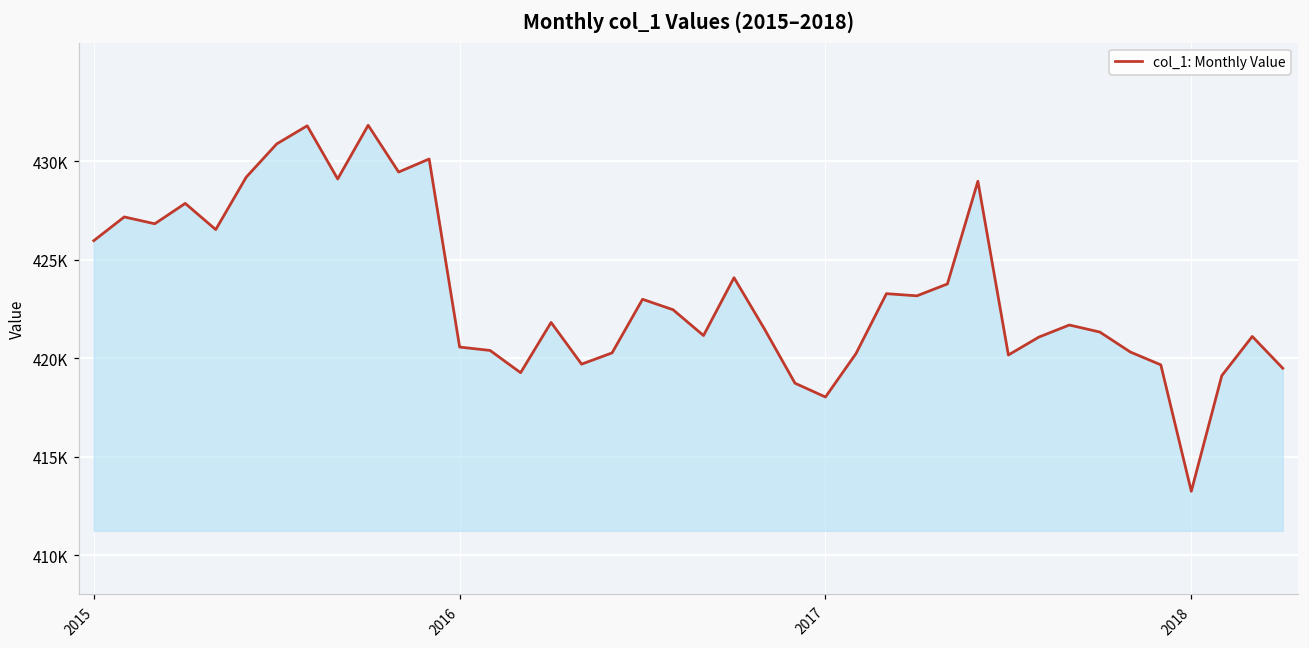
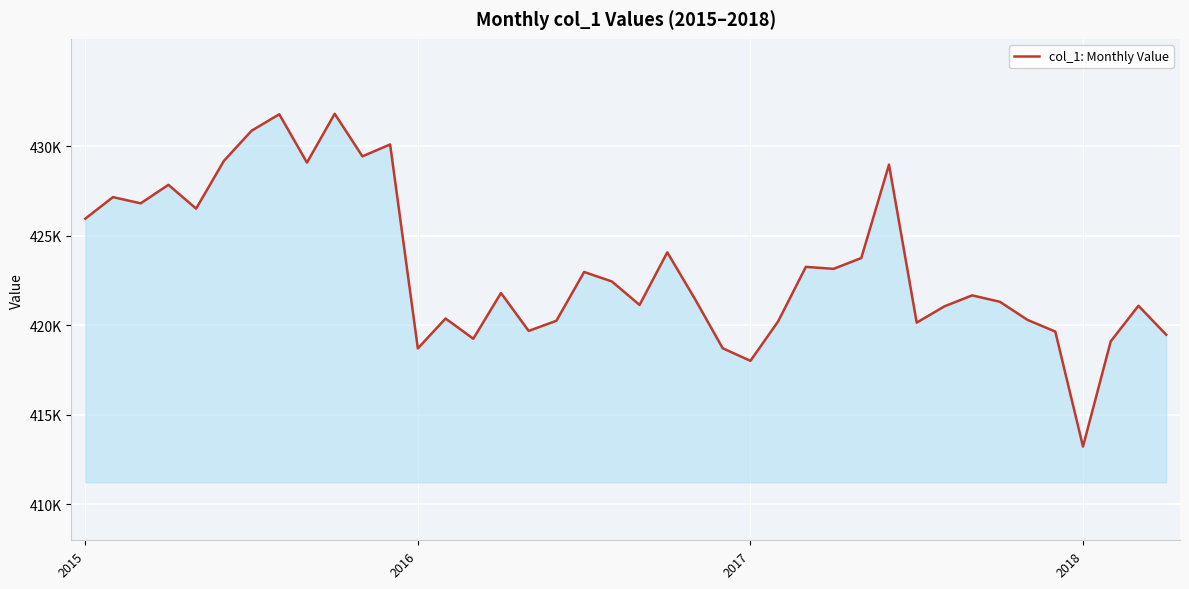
  {
    "2015": 426000,
-   "2016": 420600,
+   "2016": 418700,
    "2017": 418000,
    "2018": 413200
  }
